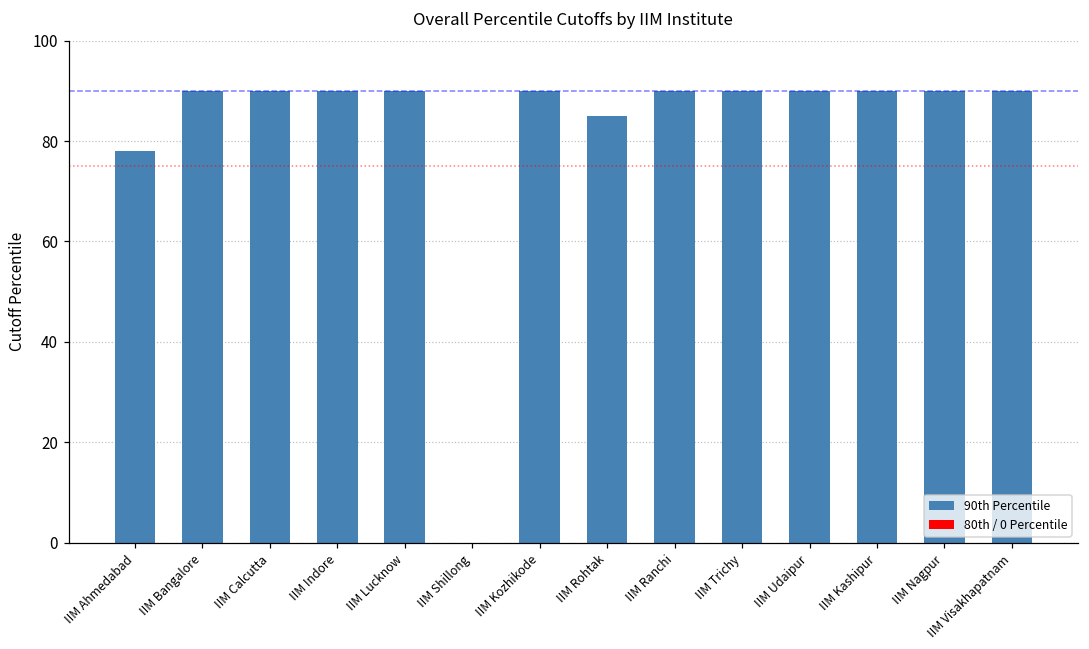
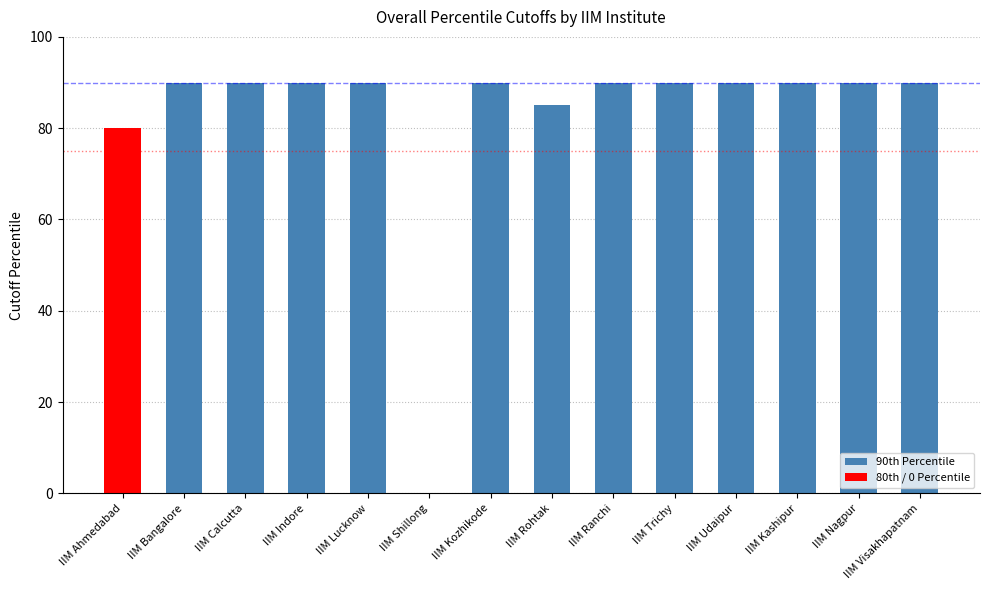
  {
-   "IIM Ahmedabad": 78,
+   "IIM Ahmedabad": 80,
    "IIM Bangalore": 90,
    "IIM Calcutta": 90,
    "IIM Indore": 90,
    "IIM Lucknow": 90,
    "IIM Shillong": 0,
    "IIM Kozhikode": 90,
    "IIM Rohtak": 85,
    "IIM Ranchi": 90,
    "IIM Trichy": 90,
    "IIM Udaipur": 90,
    "IIM Kashipur": 90,
    "IIM Nagpur": 90,
    "IIM Visakhapatnam": 90
  }
